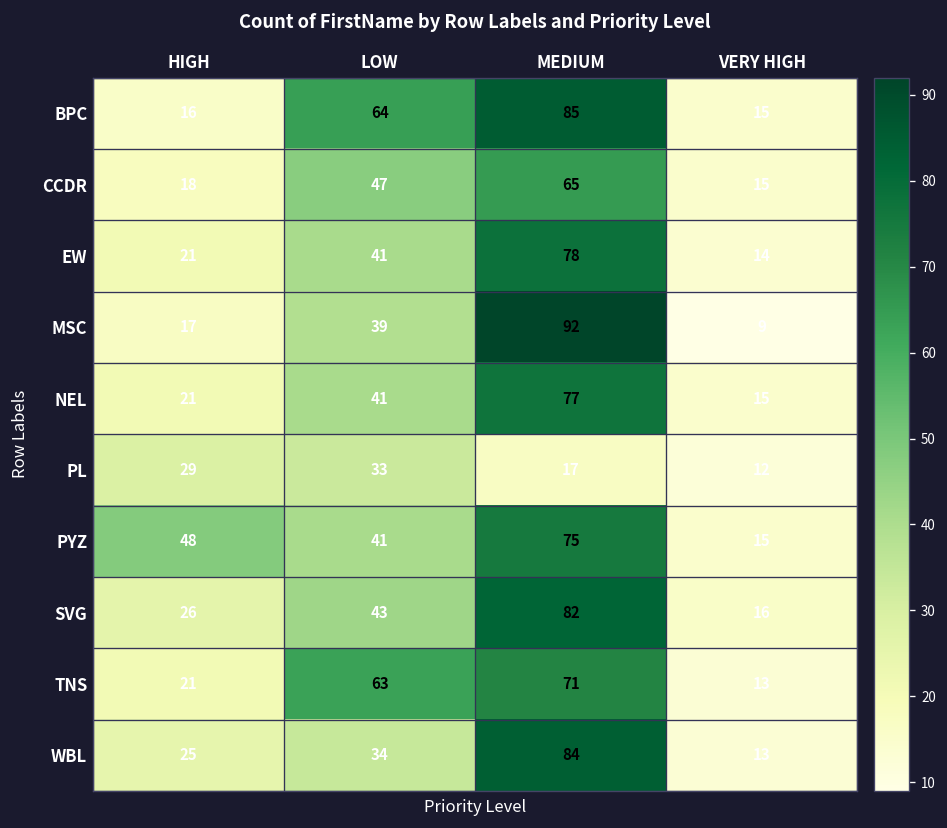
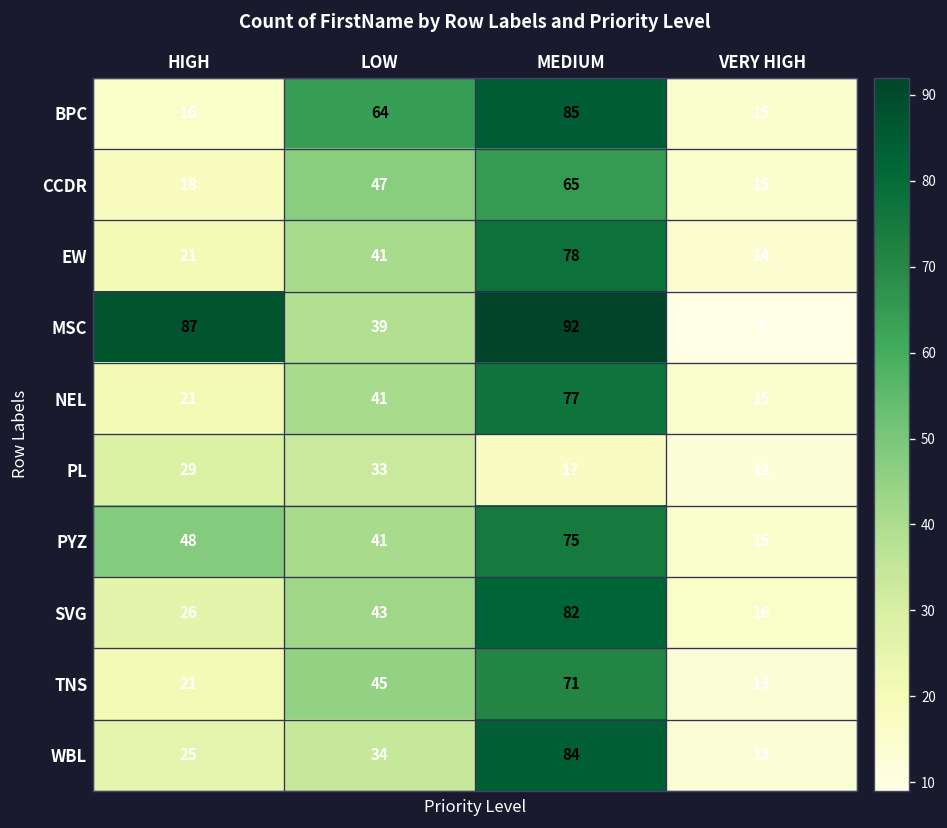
  {
    "BPC": {
      "HIGH": 16,
      "LOW": 64,
      "MEDIUM": 85,
      "VERY HIGH": 15
    },
    "CCDR": {
      "HIGH": 18,
      "LOW": 47,
      "MEDIUM": 65,
      "VERY HIGH": 15
    },
    "EW": {
      "HIGH": 21,
      "LOW": 41,
      "MEDIUM": 78
    },
    "MSC": {
-     "HIGH": 17,
+     "HIGH": 87,
      "LOW": 39,
      "MEDIUM": 92
    },
    "NEL": {
      "HIGH": 21,
      "LOW": 41,
      "MEDIUM": 77,
      "VERY HIGH": 15
    },
    "PL": {
      "HIGH": 29,
      "LOW": 33,
      "MEDIUM": 17
    },
    "PYZ": {
      "HIGH": 48,
      "LOW": 41,
      "MEDIUM": 75,
      "VERY HIGH": 15
    },
    "SVG": {
      "HIGH": 26,
      "LOW": 43,
      "MEDIUM": 82,
      "VERY HIGH": 16
    },
    "TNS": {
      "HIGH": 21,
-     "LOW": 63,
+     "LOW": 45,
      "MEDIUM": 71
    },
    "WBL": {
      "HIGH": 25,
      "LOW": 34,
      "MEDIUM": 84
    }
  }
